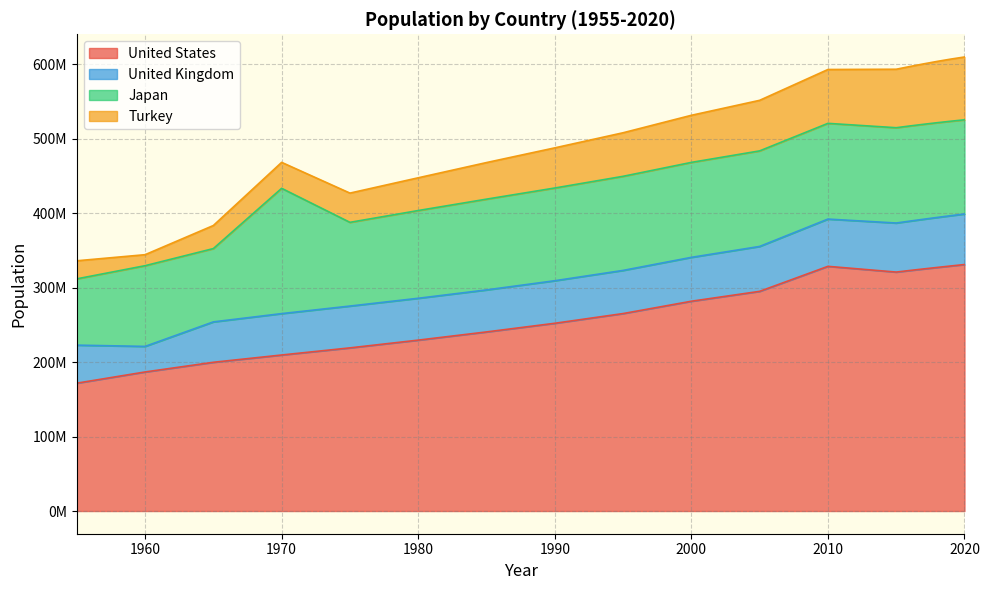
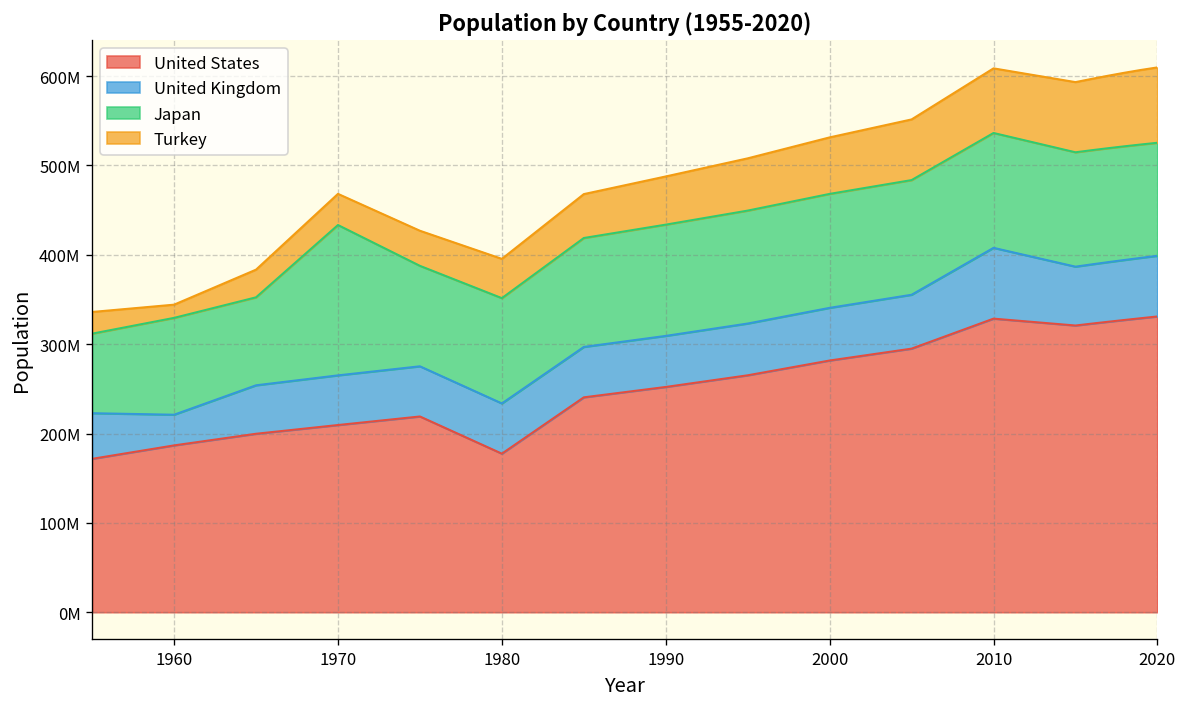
  {
    "United States": {
      "1960": 190000000,
      "1970": 210000000,
-     "1980": 230000000,
+     "1980": 180000000,
      "1990": 250000000,
      "2000": 280000000,
      "2010": 330000000,
      "2020": 330000000
    },
    "United Kingdom": {
      "1960": 30000000,
      "1970": 60000000,
      "1980": 60000000,
      "1990": 60000000,
      "2000": 60000000,
-     "2010": 60000000,
+     "2010": 80000000,
      "2020": 70000000
    },
    "Japan": {
      "1960": 110000000,
      "1970": 170000000,
      "1980": 120000000,
      "1990": 120000000,
      "2000": 130000000,
      "2010": 130000000,
      "2020": 130000000
    },
    "Turkey": {
      "1960": 10000000,
      "1970": 30000000,
      "1980": 40000000,
      "1990": 50000000,
      "2000": 60000000,
      "2010": 70000000,
      "2020": 80000000
    }
  }
